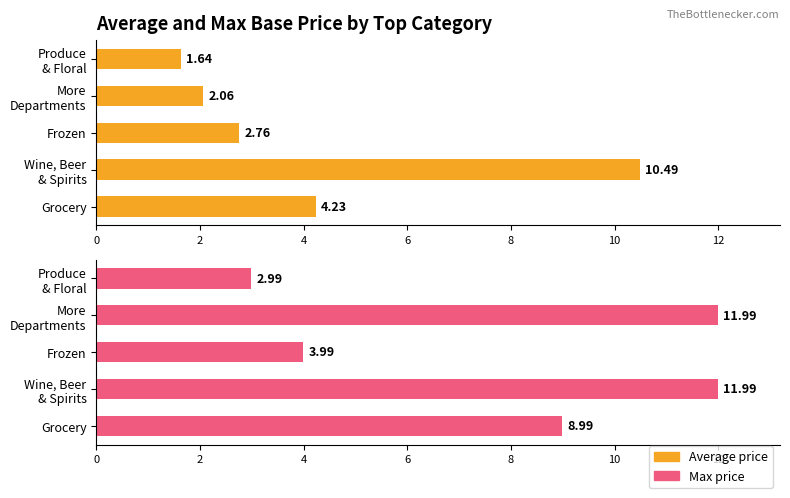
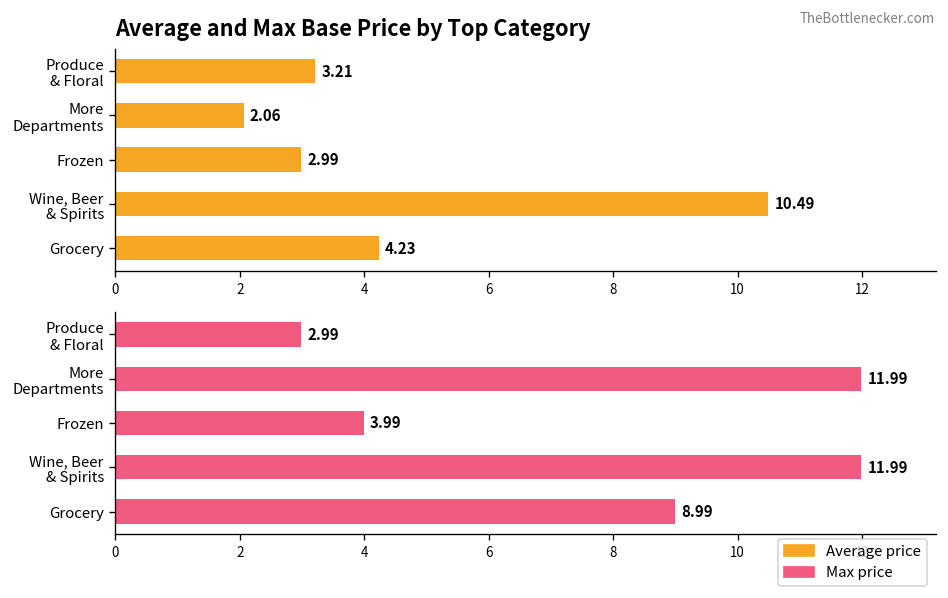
  {
    "Average and Max Base Price by Top Category": {
-     "Produce & Floral": 1.64,
+     "Produce & Floral": 3.21,
      "More Departments": 2.06,
-     "Frozen": 2.76,
+     "Frozen": 2.99,
      "Wine, Beer & Spirits": 10.49,
      "Grocery": 4.23
    }
  }
